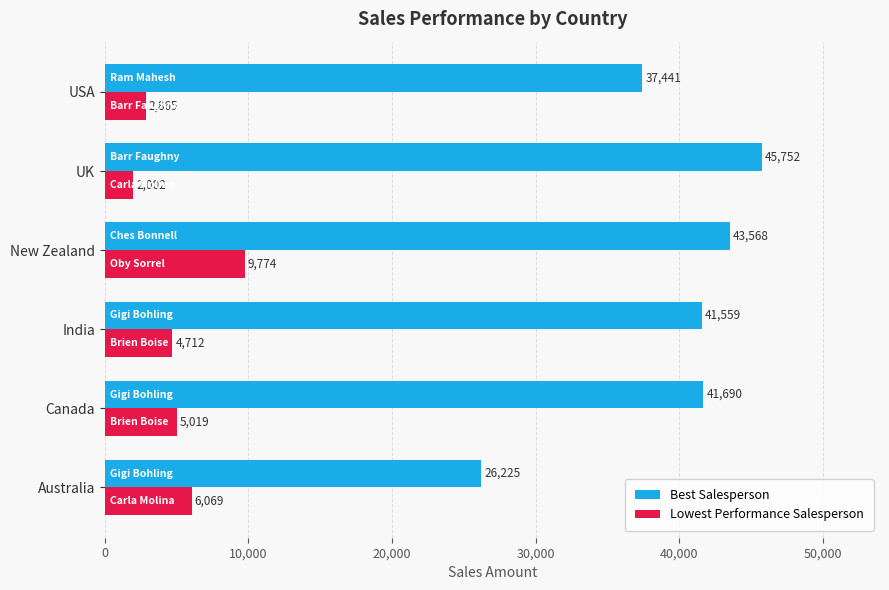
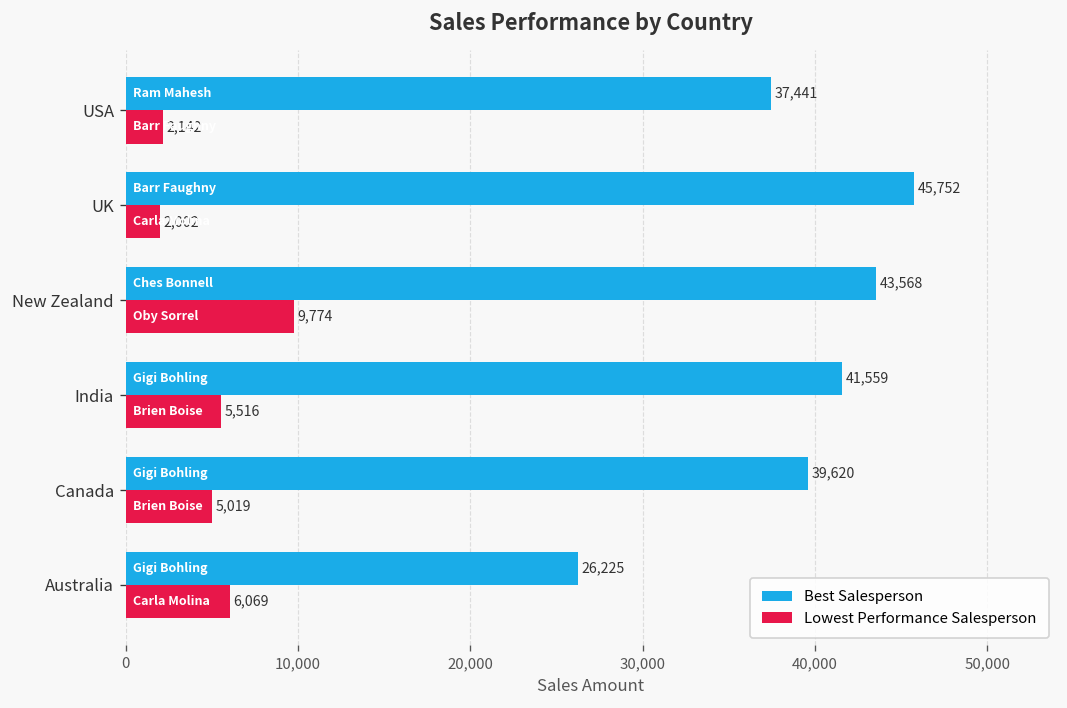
  {
    "Best Salesperson": {
      "USA": "37,441",
      "UK": "45,752",
      "New Zealand": "43,568",
      "India": "41,559",
-     "Canada": "41,690",
+     "Canada": "39,620",
      "Australia": "26,225"
    },
    "Lowest Performance Salesperson": {
-     "USA": "2,865",
+     "USA": "2,142",
      "UK": "2,002",
      "New Zealand": "9,774",
-     "India": "4,712",
+     "India": "5,516",
      "Canada": "5,019",
      "Australia": "6,069"
    }
  }
